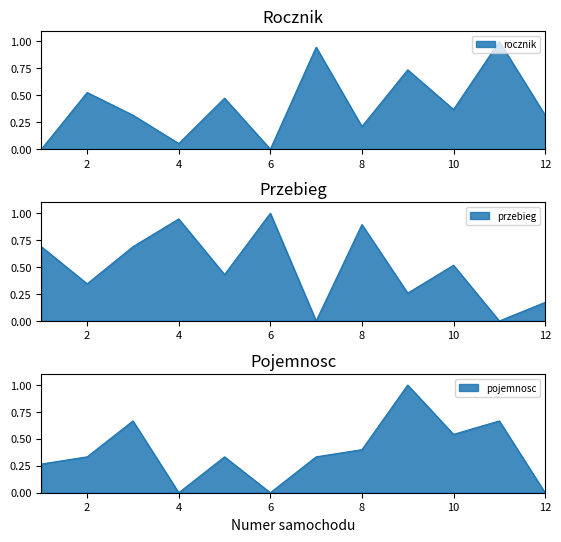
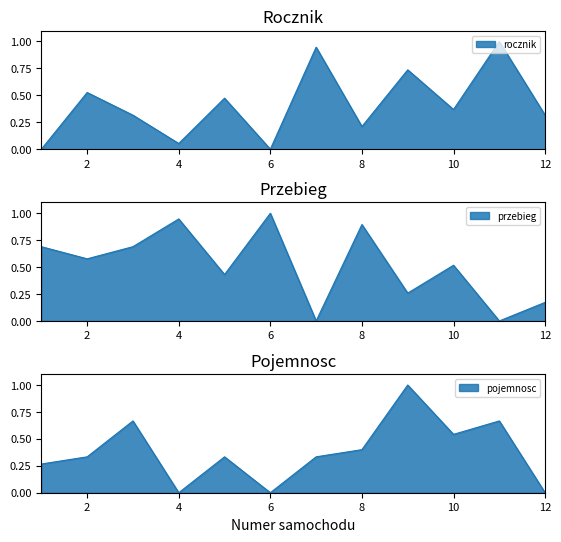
  {
    "Rocznik": {
      "2": 0.53,
      "4": 0.05,
      "6": 0.00,
      "8": 0.21,
      "10": 0.37,
      "12": 0.32
    },
    "Przebieg": {
-     "2": 0.34,
+     "2": 0.58,
      "4": 0.95,
      "6": 1.00,
      "8": 0.90,
      "10": 0.52,
      "12": 0.17
    },
    "Pojemnosc": {
      "2": 0.33,
      "4": 0.00,
      "6": 0.00,
      "8": 0.40,
      "10": 0.54,
      "12": 0.00
    }
  }
